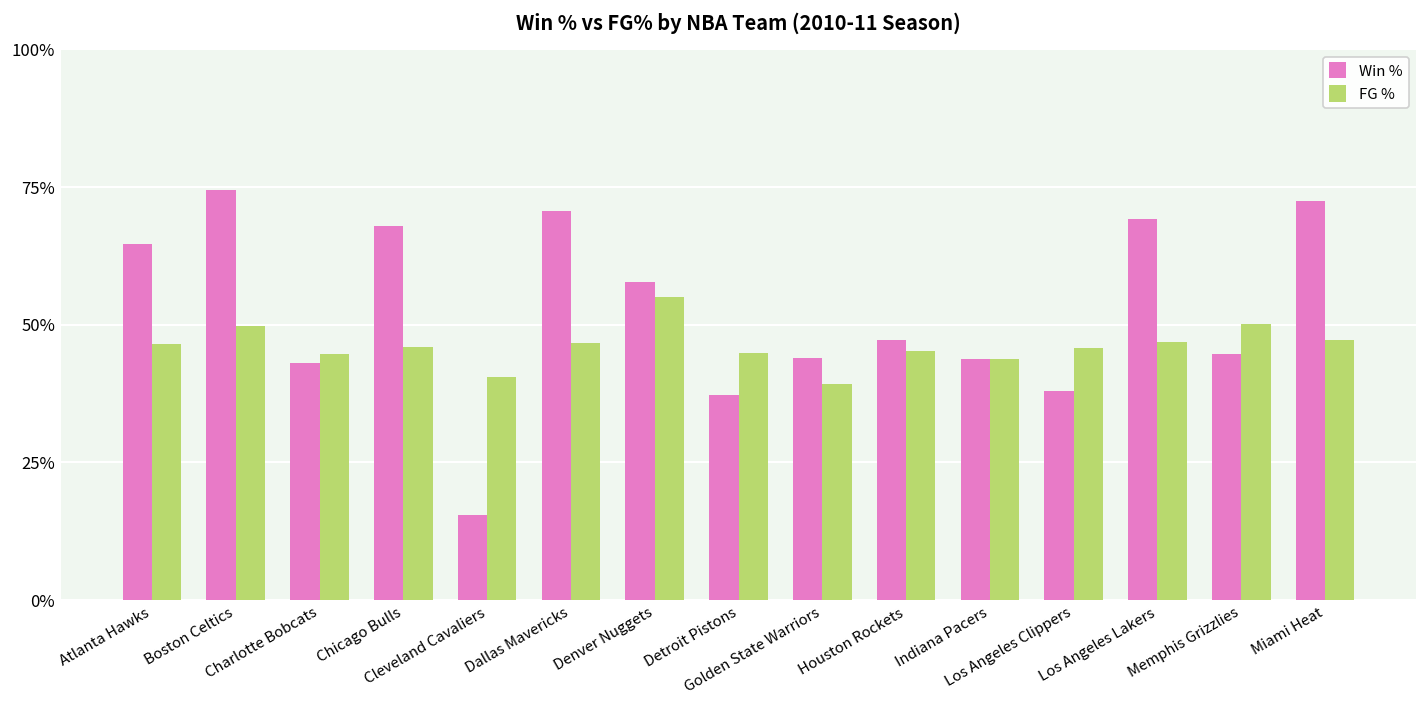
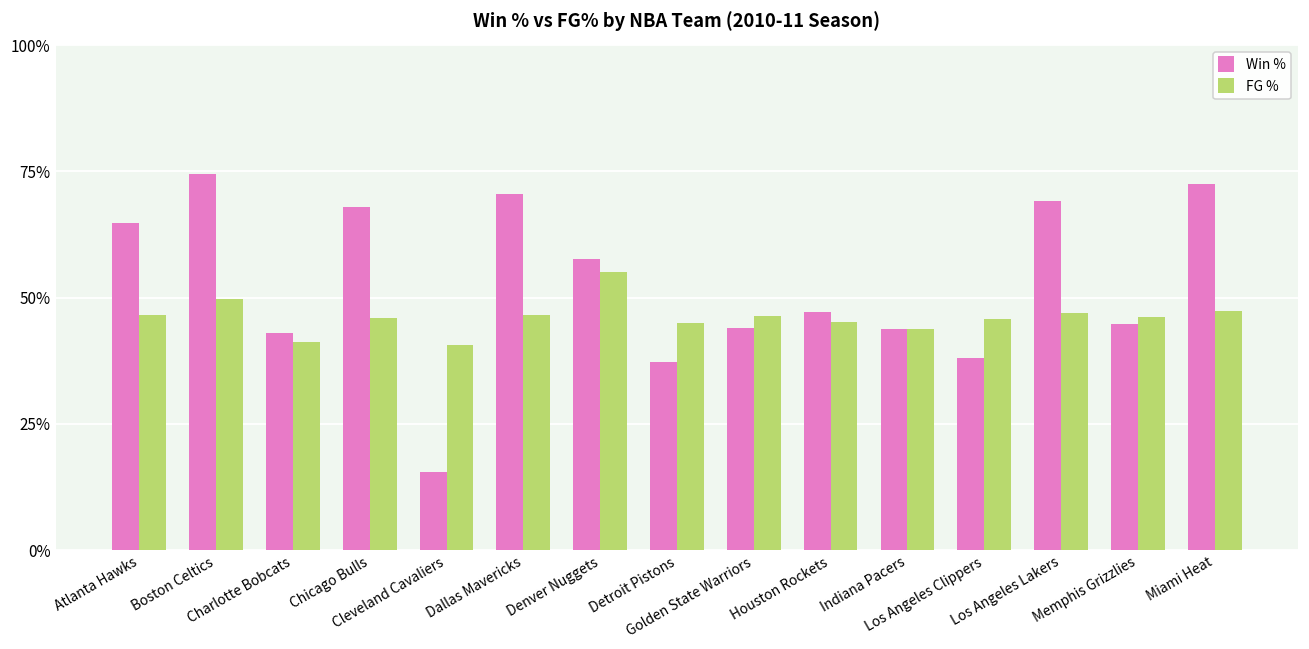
  {
    "Win %": {
      "Atlanta Hawks": "65%",
      "Boston Celtics": "75%",
      "Charlotte Bobcats": "43%",
      "Chicago Bulls": "68%",
      "Cleveland Cavaliers": "15%",
      "Dallas Mavericks": "71%",
      "Denver Nuggets": "58%",
      "Detroit Pistons": "37%",
      "Golden State Warriors": "44%",
      "Houston Rockets": "47%",
      "Indiana Pacers": "44%",
      "Los Angeles Clippers": "38%",
      "Los Angeles Lakers": "69%",
      "Memphis Grizzlies": "45%",
      "Miami Heat": "73%"
    },
    "FG %": {
      "Atlanta Hawks": "47%",
      "Boston Celtics": "50%",
-     "Charlotte Bobcats": "45%",
+     "Charlotte Bobcats": "41%",
      "Chicago Bulls": "46%",
      "Cleveland Cavaliers": "41%",
      "Dallas Mavericks": "47%",
      "Denver Nuggets": "55%",
      "Detroit Pistons": "45%",
-     "Golden State Warriors": "39%",
+     "Golden State Warriors": "46%",
      "Houston Rockets": "45%",
      "Indiana Pacers": "44%",
      "Los Angeles Clippers": "46%",
      "Los Angeles Lakers": "47%",
-     "Memphis Grizzlies": "50%",
+     "Memphis Grizzlies": "46%",
      "Miami Heat": "47%"
    }
  }
